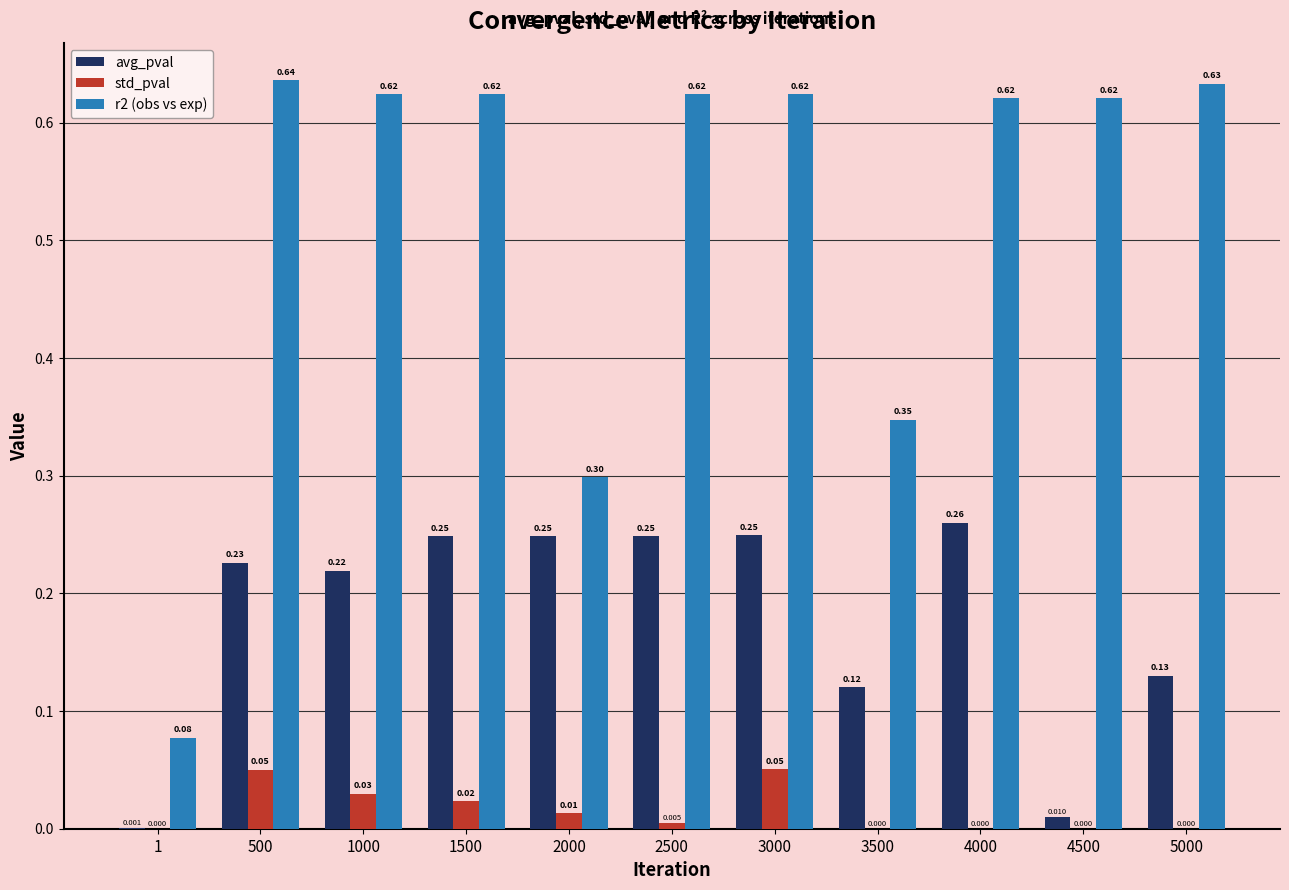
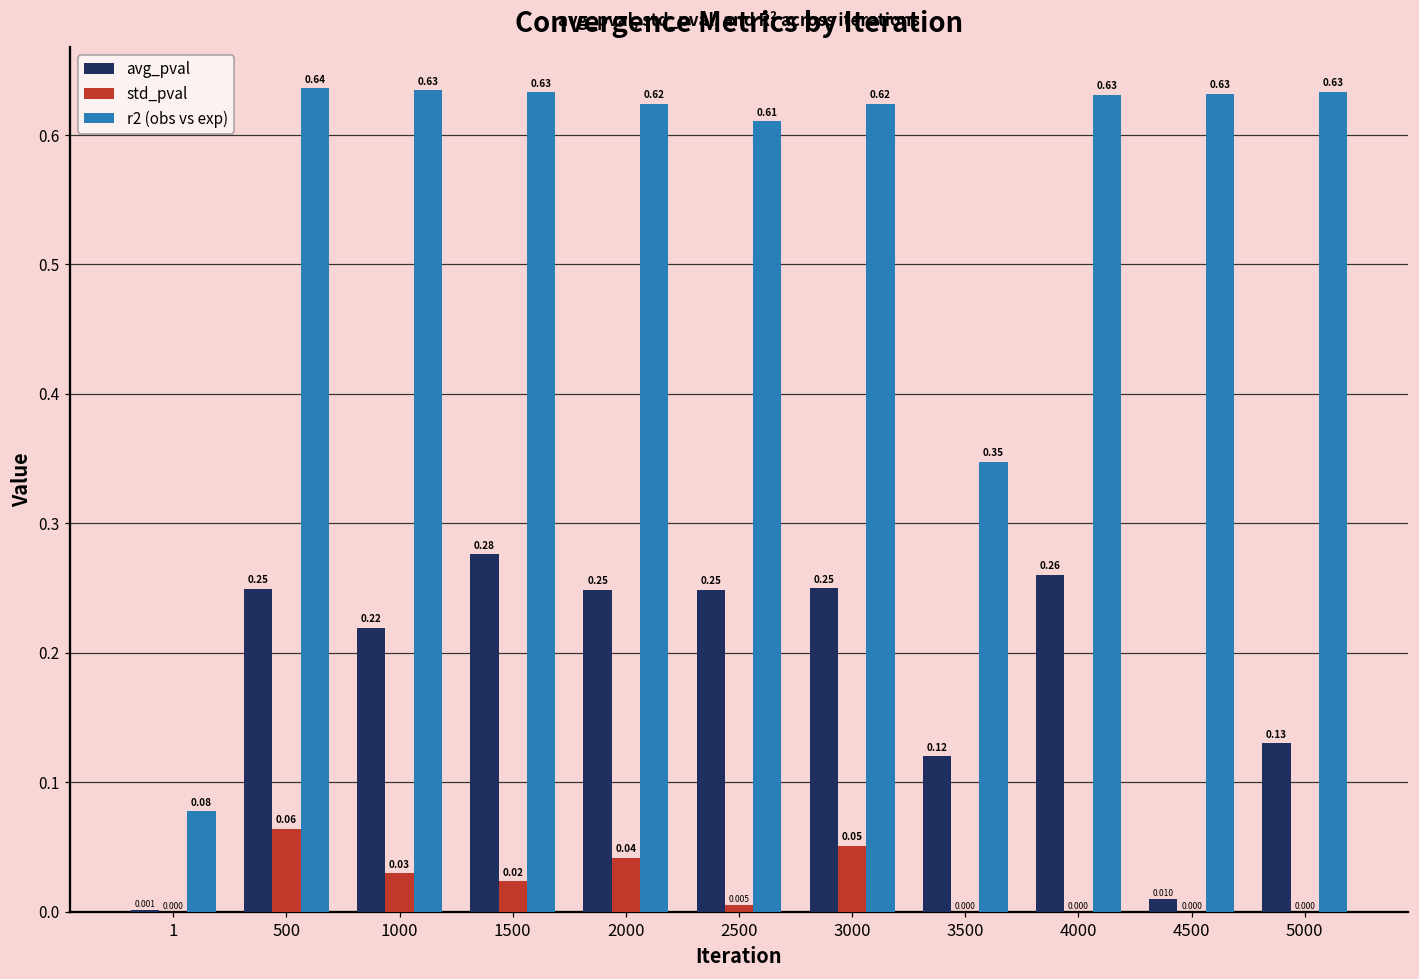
  {
    "avg_pval": {
      "1": 0.001,
-     "500": 0.23,
+     "500": 0.25,
      "1000": 0.22,
-     "1500": 0.25,
+     "1500": 0.28,
      "2000": 0.25,
      "2500": 0.25,
      "3000": 0.25,
      "3500": 0.12,
      "4000": 0.26,
      "4500": 0.010,
      "5000": 0.13
    },
    "std_pval": {
      "1": 0.000,
-     "500": 0.05,
+     "500": 0.06,
      "1000": 0.03,
      "1500": 0.02,
-     "2000": 0.01,
+     "2000": 0.04,
      "2500": 0.005,
      "3000": 0.05,
      "3500": 0.000,
      "4000": 0.000,
      "4500": 0.000,
      "5000": 0.000
    },
    "r2 (obs vs exp)": {
      "1": 0.08,
      "500": 0.64,
-     "1000": 0.62,
-     "1500": 0.62,
-     "2000": 0.30,
-     "2500": 0.62,
+     "1000": 0.63,
+     "1500": 0.63,
+     "2000": 0.62,
+     "2500": 0.61,
      "3000": 0.62,
      "3500": 0.35,
-     "4000": 0.62,
-     "4500": 0.62,
+     "4000": 0.63,
+     "4500": 0.63,
      "5000": 0.63
    }
  }
